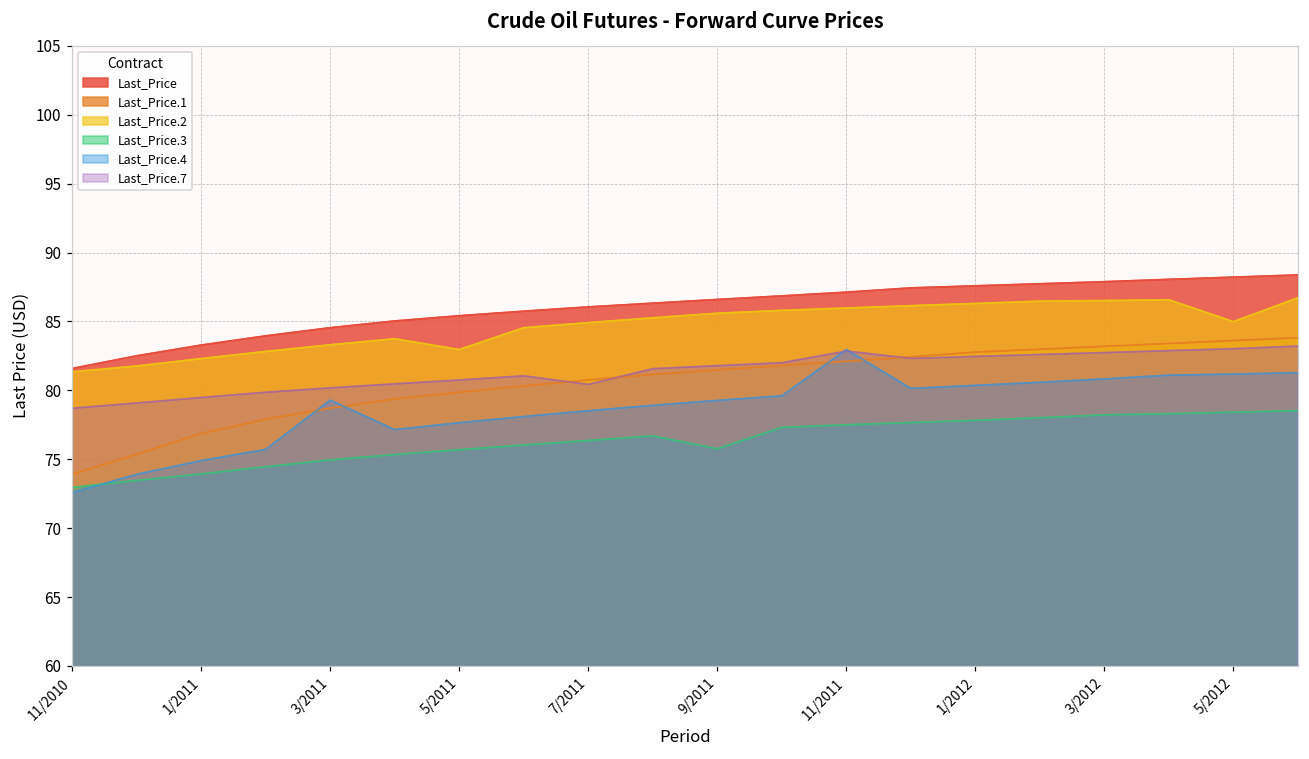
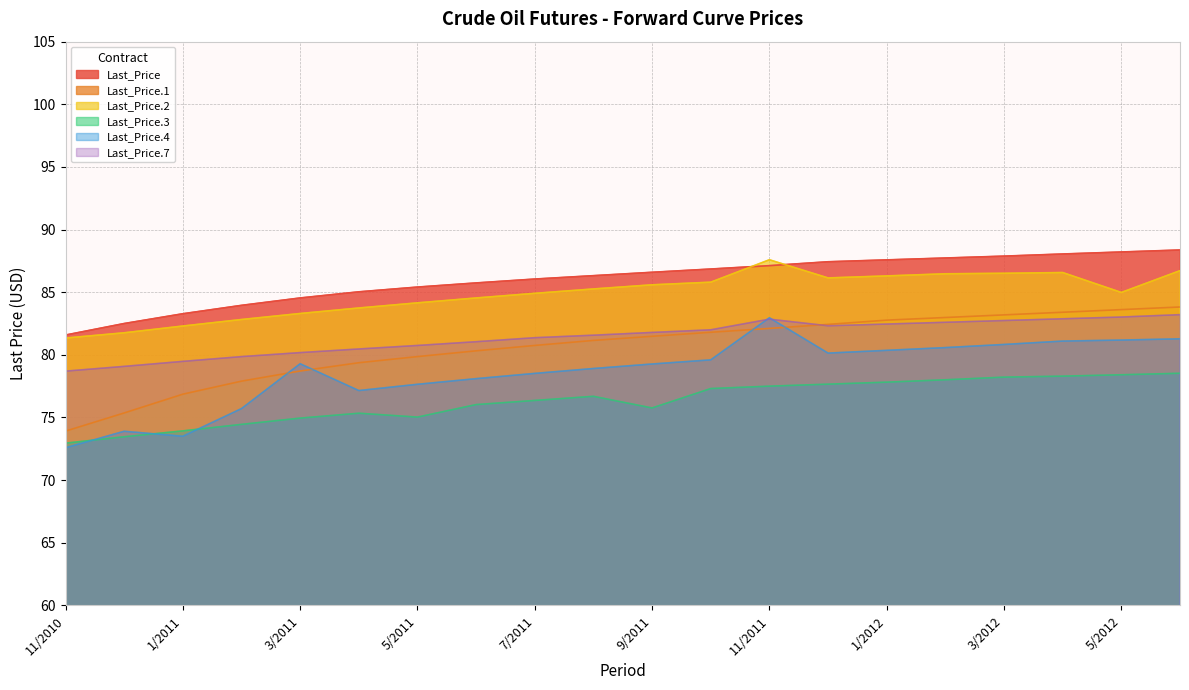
  {
    "Last_Price.2": {
      "11/2010": 81.3,
      "1/2011": 82.3,
      "3/2011": 83.3,
-     "5/2011": 83.0,
+     "5/2011": 84.2,
      "7/2011": 84.9,
      "9/2011": 85.6,
-     "11/2011": 86.0,
+     "11/2011": 87.6,
      "1/2012": 86.3,
      "3/2012": 86.5,
      "5/2012": 85.0
    },
    "Last_Price.3": {
      "11/2010": 73.0,
      "1/2011": 73.9,
      "3/2011": 75.0,
-     "5/2011": 75.7,
+     "5/2011": 75.0,
      "7/2011": 76.4,
      "9/2011": 75.8,
      "11/2011": 77.5,
      "1/2012": 77.8,
      "3/2012": 78.2,
      "5/2012": 78.4
    },
    "Last_Price.4": {
      "11/2010": 72.6,
-     "1/2011": 74.9,
+     "1/2011": 73.5,
      "3/2011": 79.3,
      "5/2011": 77.7,
      "7/2011": 78.5,
      "9/2011": 79.3,
      "1/2012": 80.4,
      "3/2012": 80.8,
      "5/2012": 81.2
    },
    "Last_Price.7": {
      "11/2010": 78.7,
      "1/2011": 79.5,
      "3/2011": 80.2,
      "5/2011": 80.8,
-     "7/2011": 80.4,
+     "7/2011": 81.4,
      "9/2011": 81.8,
      "1/2012": 82.5,
      "3/2012": 82.7,
      "5/2012": 83.0
    }
  }
